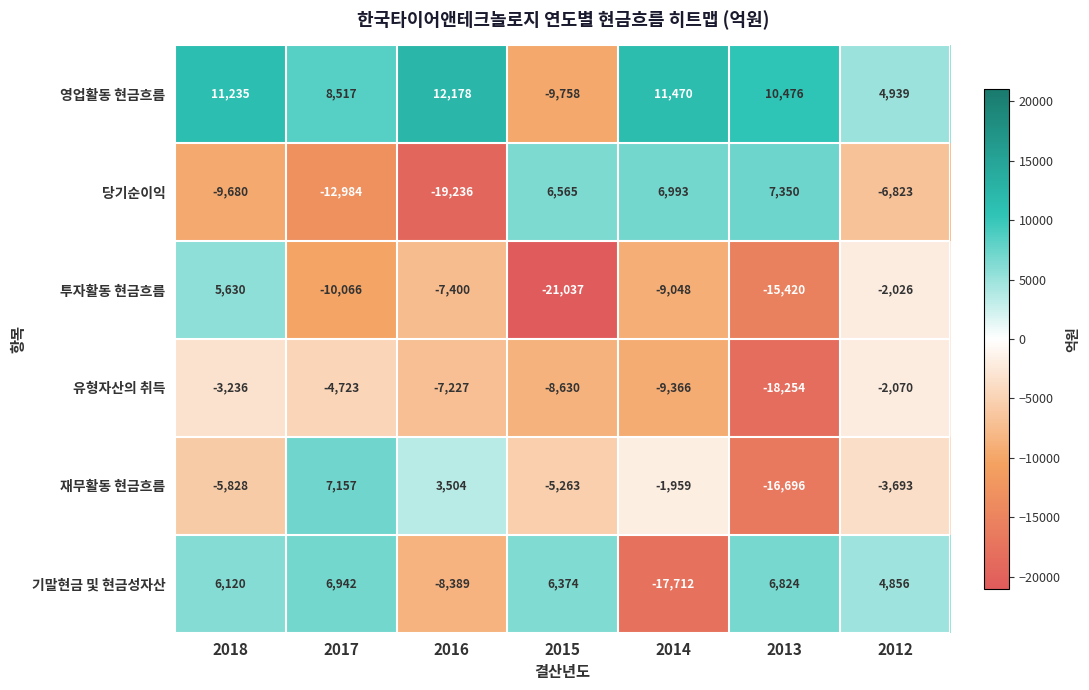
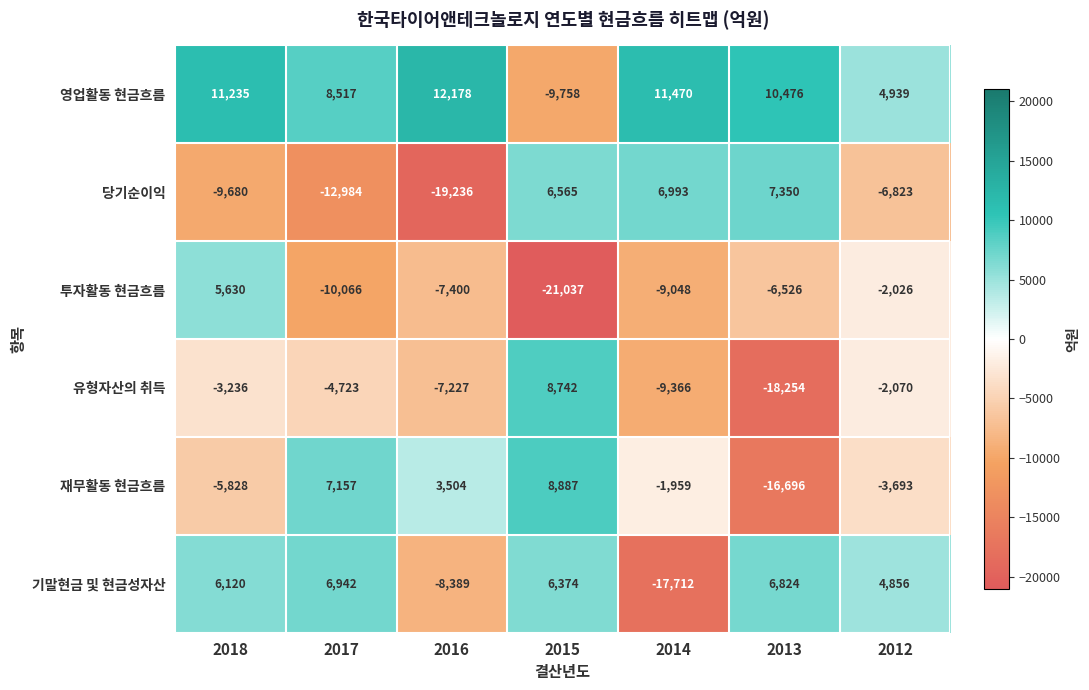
  {
    "영업활동 현금흐름": {
      "2018": "11,235",
      "2017": "8,517",
      "2016": "12,178",
      "2015": "-9,758",
      "2014": "11,470",
      "2013": "10,476",
      "2012": "4,939"
    },
    "당기순이익": {
      "2018": "-9,680",
      "2017": "-12,984",
      "2016": "-19,236",
      "2015": "6,565",
      "2014": "6,993",
      "2013": "7,350",
      "2012": "-6,823"
    },
    "투자활동 현금흐름": {
      "2018": "5,630",
      "2017": "-10,066",
      "2016": "-7,400",
      "2015": "-21,037",
      "2014": "-9,048",
-     "2013": "-15,420",
+     "2013": "-6,526",
      "2012": "-2,026"
    },
    "유형자산의 취득": {
      "2018": "-3,236",
      "2017": "-4,723",
      "2016": "-7,227",
-     "2015": "-8,630",
+     "2015": "8,742",
      "2014": "-9,366",
      "2013": "-18,254",
      "2012": "-2,070"
    },
    "재무활동 현금흐름": {
      "2018": "-5,828",
      "2017": "7,157",
      "2016": "3,504",
-     "2015": "-5,263",
+     "2015": "8,887",
      "2014": "-1,959",
      "2013": "-16,696",
      "2012": "-3,693"
    },
    "기말현금 및 현금성자산": {
      "2018": "6,120",
      "2017": "6,942",
      "2016": "-8,389",
      "2015": "6,374",
      "2014": "-17,712",
      "2013": "6,824",
      "2012": "4,856"
    }
  }
